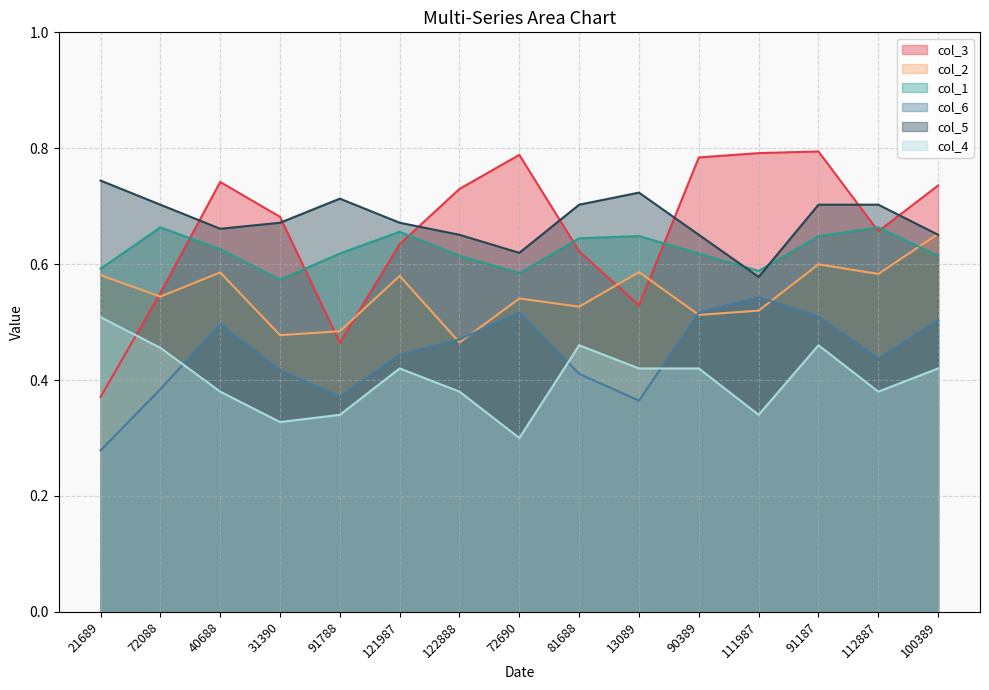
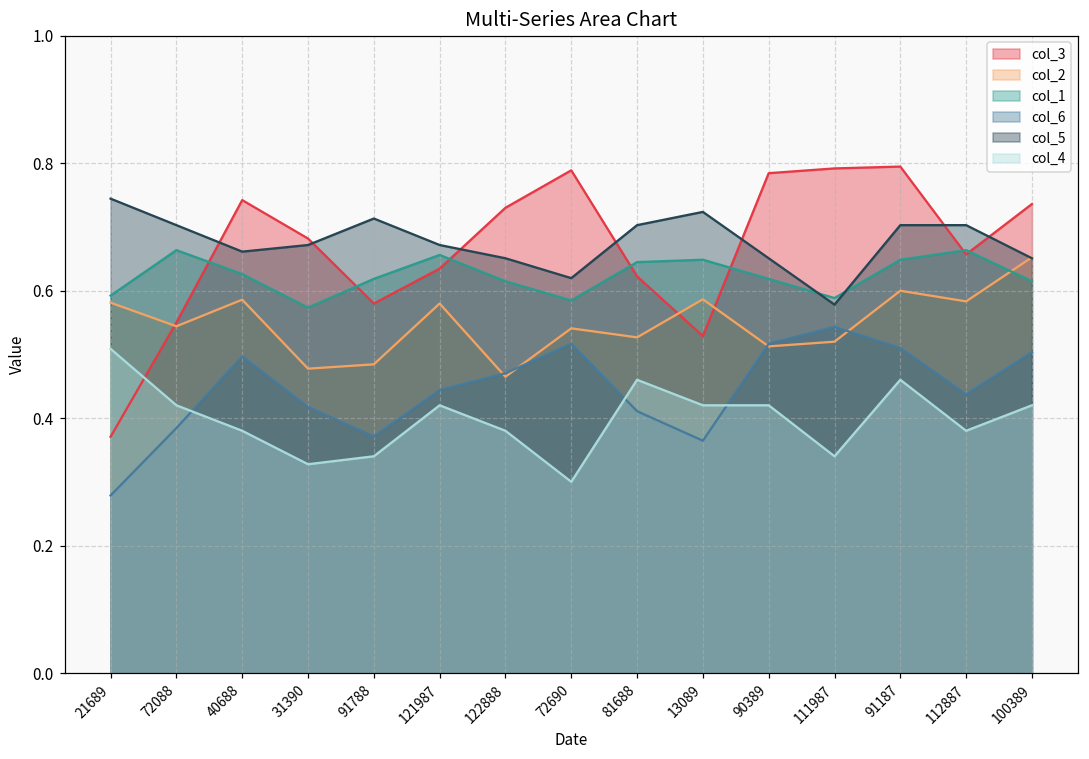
  {
    "col_3": {
      "21689": 0.37,
      "72088": 0.55,
      "40688": 0.74,
      "31390": 0.68,
-     "91788": 0.46,
+     "91788": 0.58,
      "121987": 0.63,
      "122888": 0.73,
      "72690": 0.79,
      "81688": 0.62,
      "13089": 0.53,
      "90389": 0.78,
      "111987": 0.79,
      "91187": 0.79,
      "112887": 0.66,
      "100389": 0.74
    },
    "col_2": {
      "21689": 0.58,
      "72088": 0.54,
      "40688": 0.59,
      "31390": 0.48,
      "91788": 0.48,
      "121987": 0.58,
      "122888": 0.46,
      "72690": 0.54,
      "81688": 0.53,
      "13089": 0.59,
      "111987": 0.52,
      "91187": 0.60,
      "112887": 0.58
    },
    "col_4": {
      "21689": 0.51,
-     "72088": 0.46,
+     "72088": 0.42,
      "40688": 0.38,
      "31390": 0.33,
      "91788": 0.34,
      "121987": 0.42,
      "122888": 0.38,
      "72690": 0.30,
      "81688": 0.46,
      "13089": 0.42,
      "90389": 0.42,
      "111987": 0.34,
      "91187": 0.46,
      "112887": 0.38,
      "100389": 0.42
    }
  }
